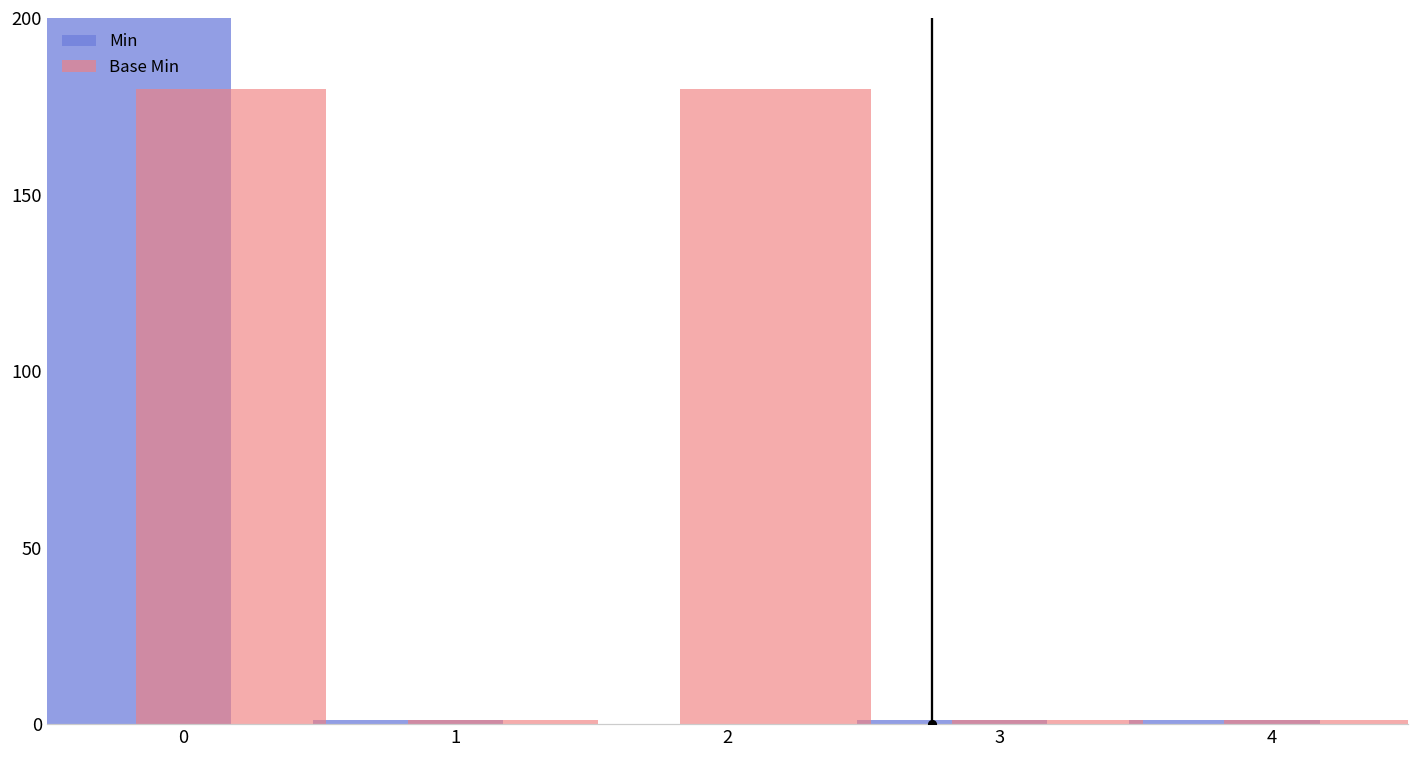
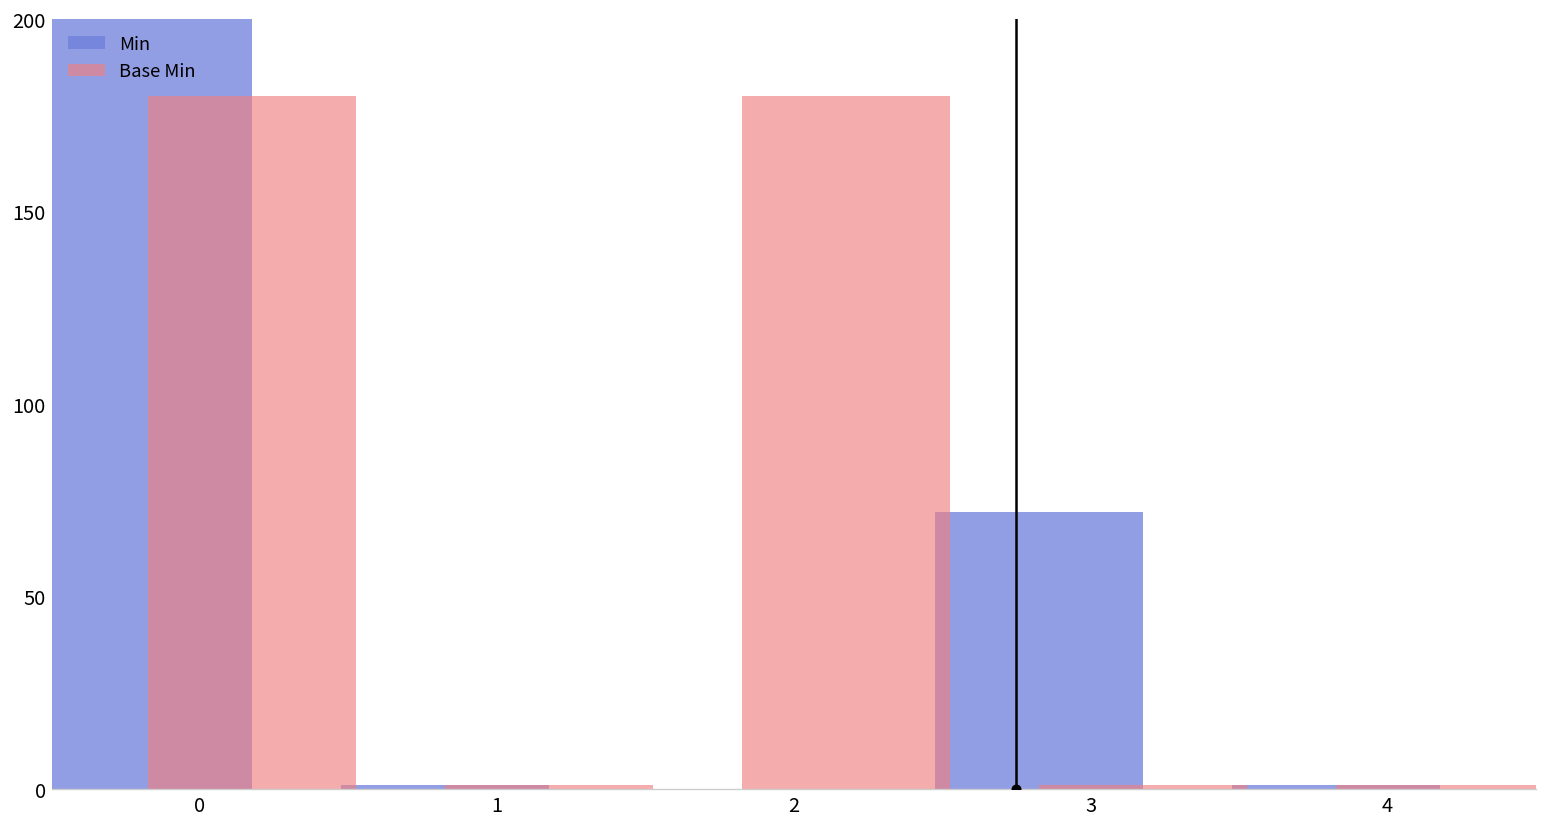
  {
    "Min": {
      "0": 200,
      "1": 1,
      "2": 0,
-     "3": 1,
+     "3": 72,
      "4": 1
    },
    "Base Min": {
      "0": 180,
      "1": 1,
      "2": 180,
      "3": 1,
      "4": 1
    }
  }
